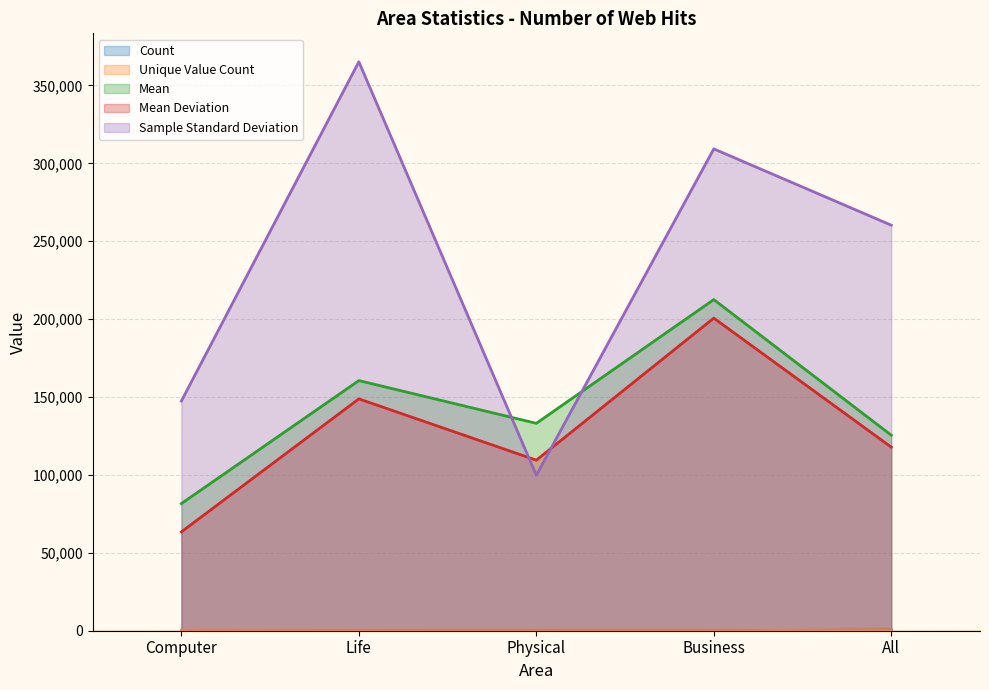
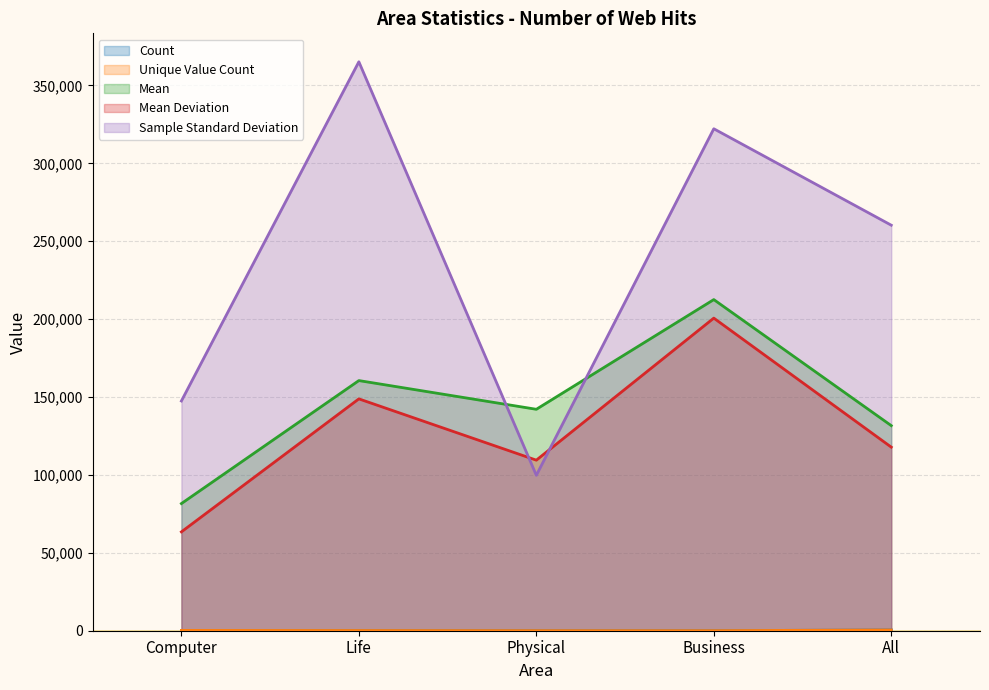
  {
    "Mean": {
      "Computer": "82,000",
      "Life": "161,000",
-     "Physical": "133,000",
+     "Physical": "142,000",
      "Business": "213,000",
-     "All": "125,000"
+     "All": "132,000"
    },
    "Sample Standard Deviation": {
      "Computer": "147,000",
      "Life": "365,000",
      "Physical": "100,000",
-     "Business": "309,000",
+     "Business": "322,000",
      "All": "260,000"
    }
  }
